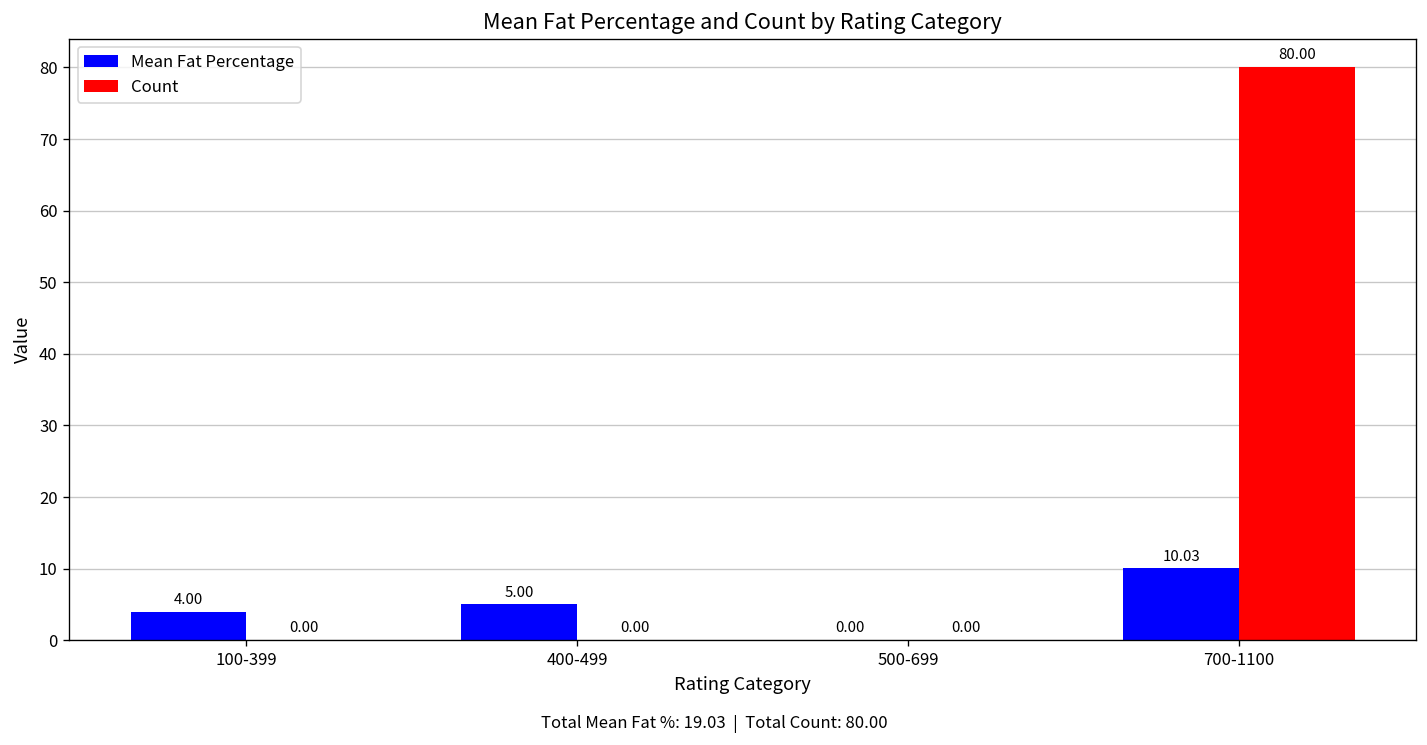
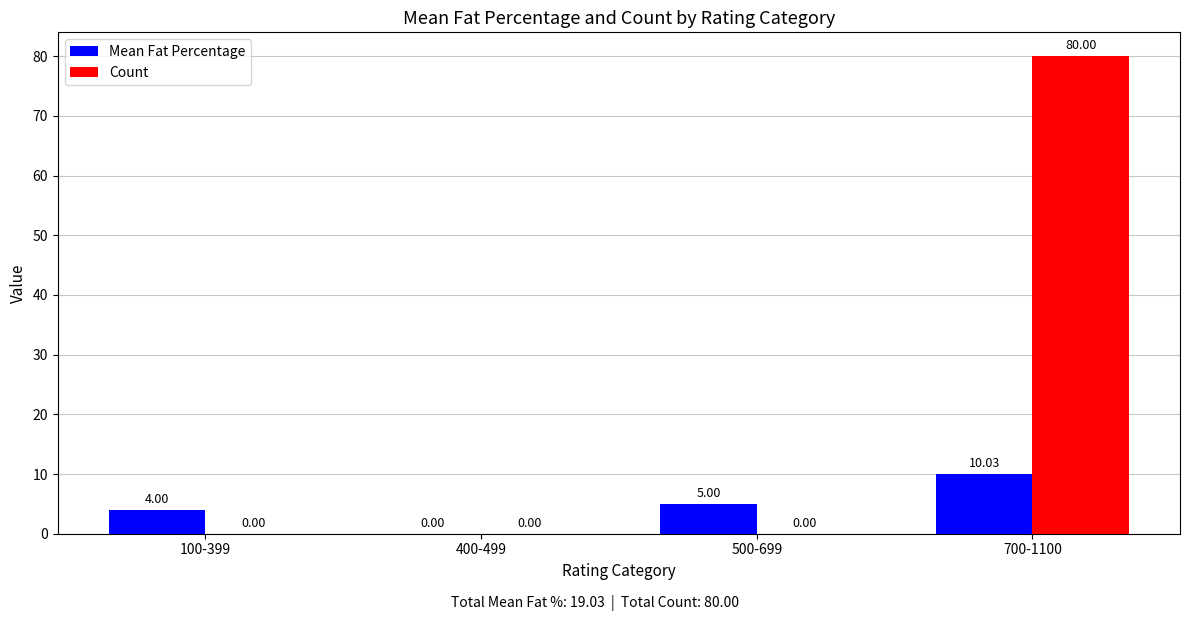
  {
    "Mean Fat Percentage": {
      "100-399": 4.00,
-     "400-499": 5.00,
-     "500-699": 0.00,
+     "400-499": 0.00,
+     "500-699": 5.00,
      "700-1100": 10.03
    },
    "Count": {
      "100-399": 0.00,
      "400-499": 0.00,
      "500-699": 0.00,
      "700-1100": 80.00
    }
  }
